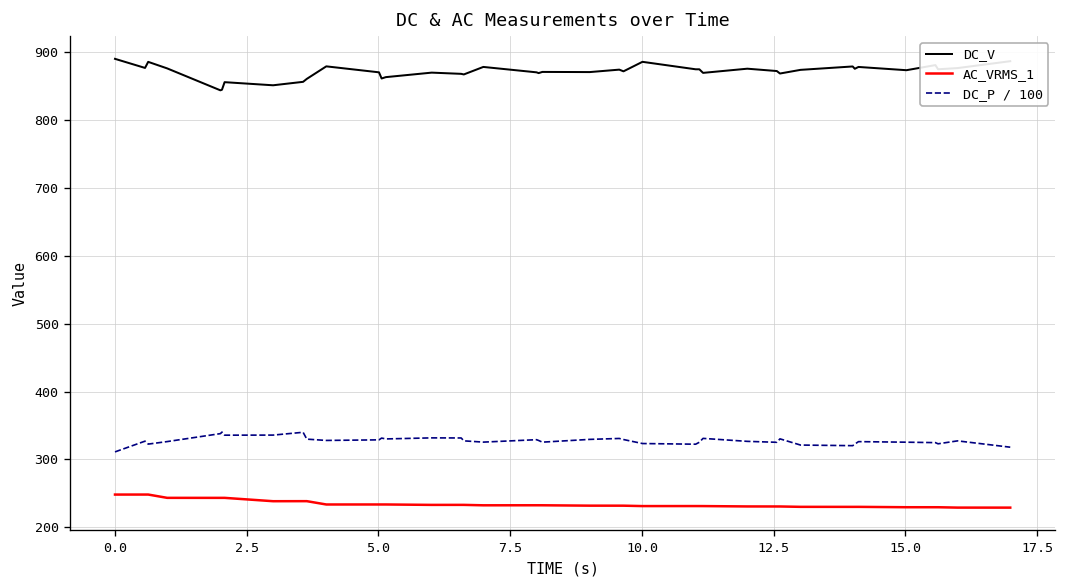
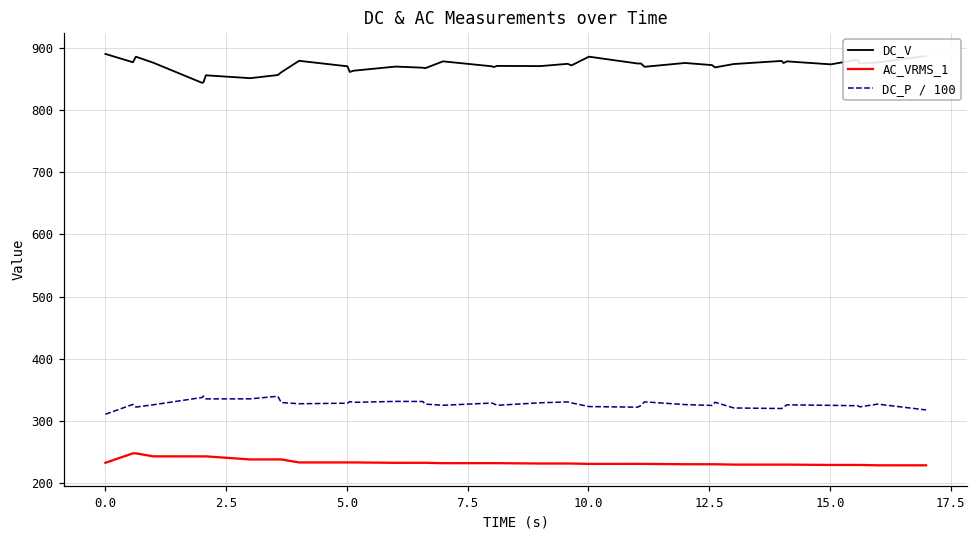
  {
    "DC_V": {
      "0.0": 890
    },
    "AC_VRMS_1": {
-     "0.0": 250
+     "0.0": 230
    },
    "DC_P / 100": {
      "0.0": 310
    }
  }
